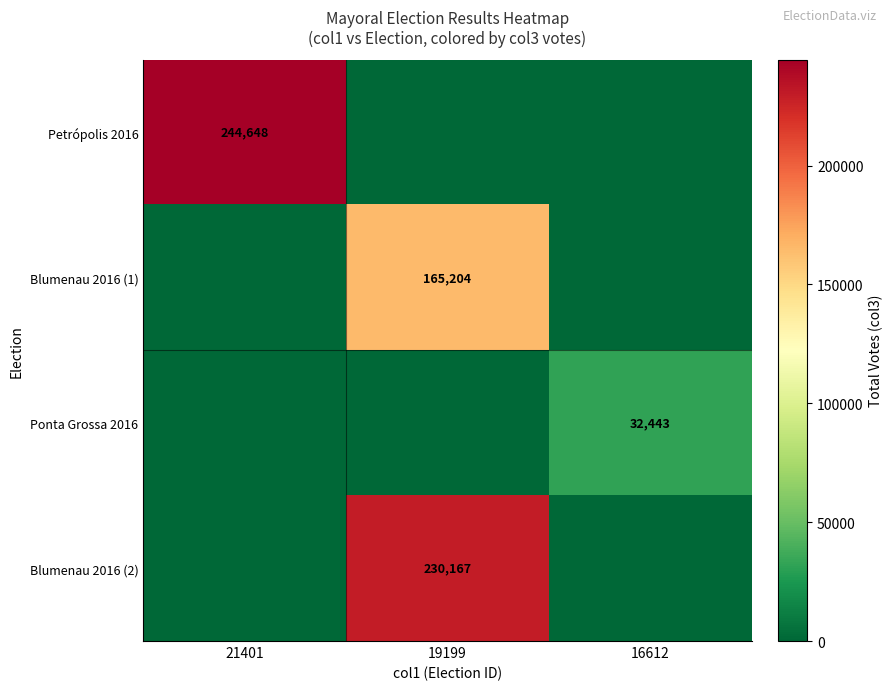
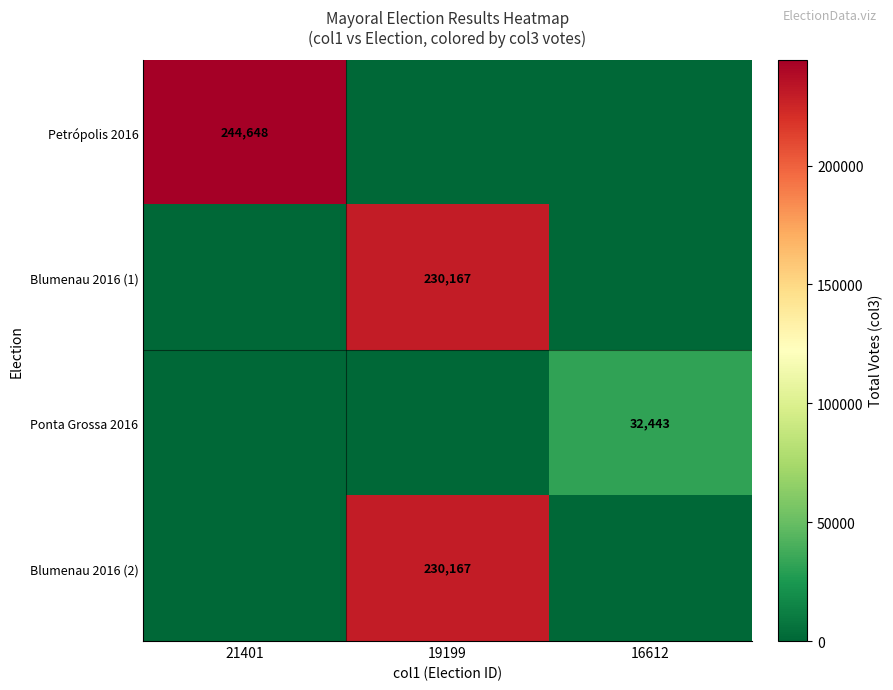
  {
    "Petrópolis 2016": {
      "21401": "244,648"
    },
    "Blumenau 2016 (1)": {
-     "19199": "165,204"
+     "19199": "230,167"
    },
    "Ponta Grossa 2016": {
      "16612": "32,443"
    },
    "Blumenau 2016 (2)": {
      "19199": "230,167"
    }
  }
